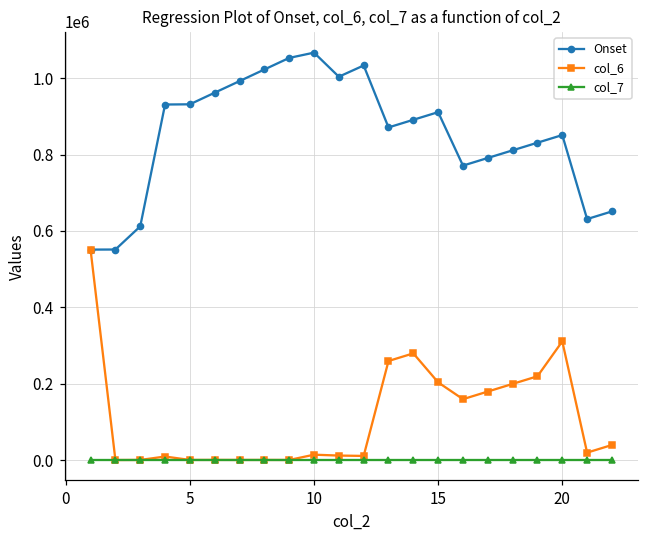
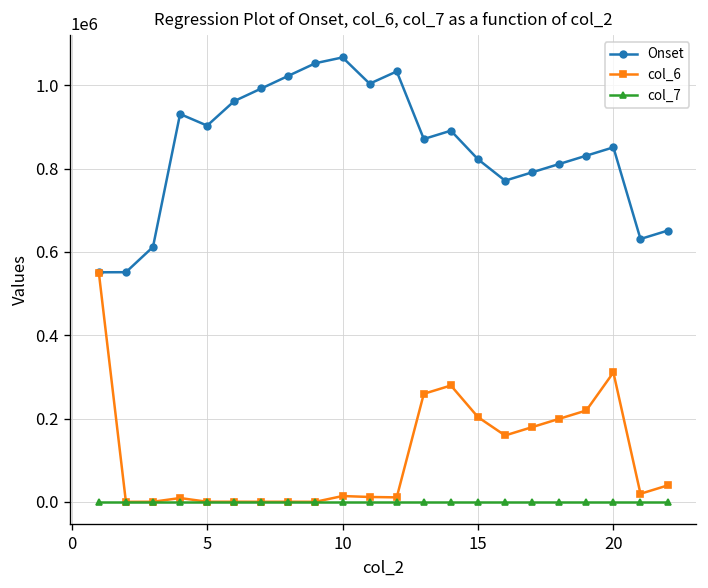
  {
    "Onset": {
-     "5": 930000,
+     "5": 900000,
      "10": 1070000,
-     "15": 910000,
+     "15": 820000,
      "20": 850000
    },
    "col_6": {
      "10": 10000,
      "15": 200000,
      "20": 310000
    },
    "col_7": {
      "10": 0,
      "15": 0,
      "20": 0
    }
  }
